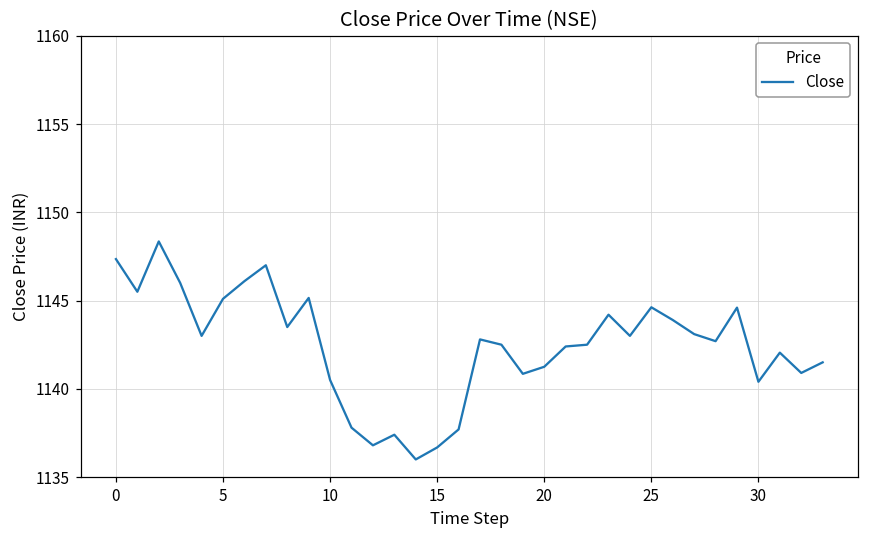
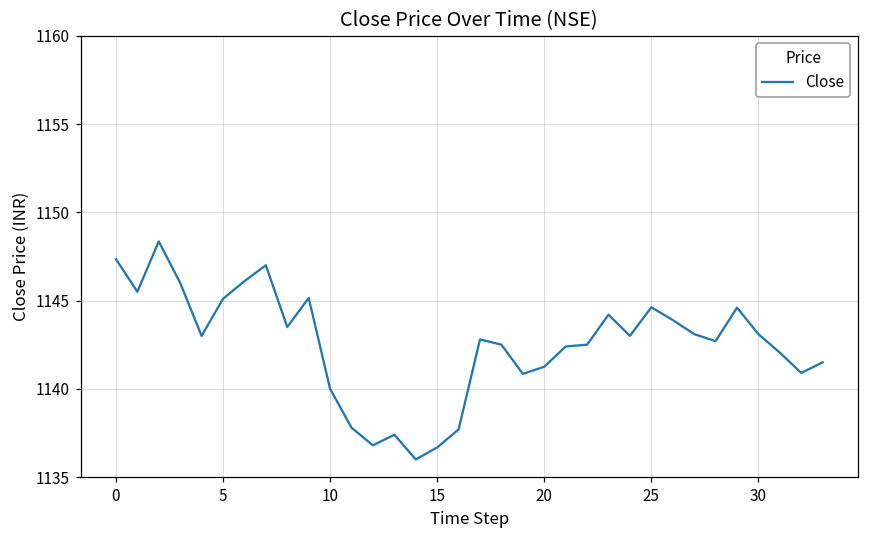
  {
    "0": 1147.4,
    "5": 1145.1,
-   "10": 1140.5,
+   "10": 1140.0,
    "15": 1136.7,
    "20": 1141.3,
    "25": 1144.6,
-   "30": 1140.4
+   "30": 1143.1
  }
